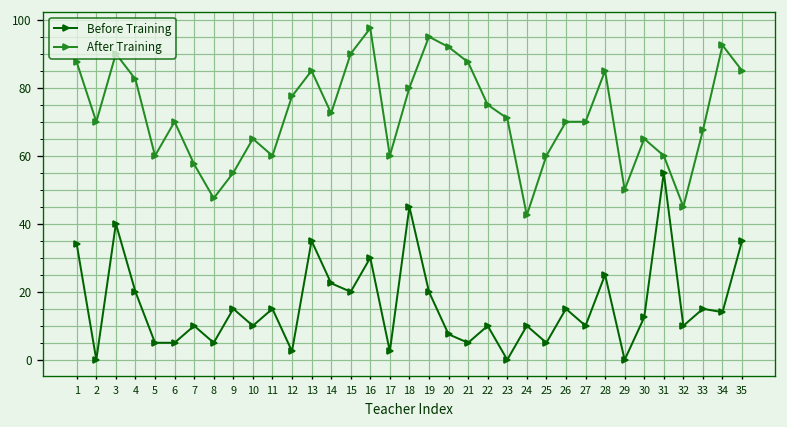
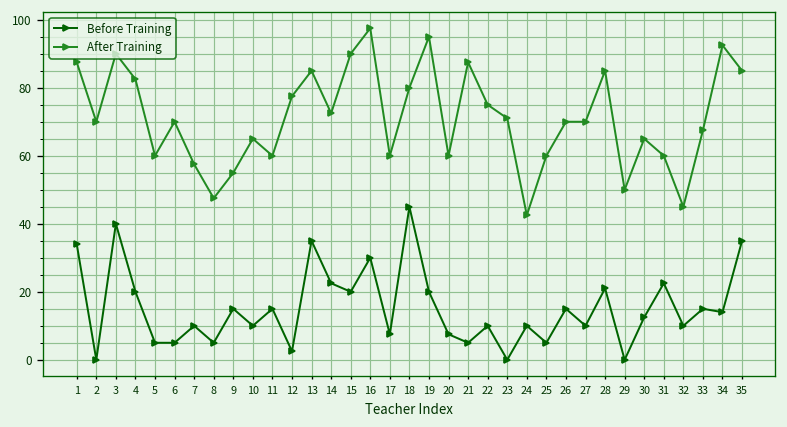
  {
    "Before Training": {
      "1": 34,
      "2": 0,
      "3": 40,
      "4": 20,
      "5": 5,
      "6": 5,
      "7": 10,
      "8": 5,
      "9": 15,
      "10": 10,
      "11": 15,
      "12": 3,
      "13": 35,
      "14": 23,
      "15": 20,
      "16": 30,
-     "17": 3,
+     "17": 8,
      "18": 45,
      "19": 20,
      "20": 8,
      "21": 5,
      "22": 10,
      "23": 0,
      "24": 10,
      "25": 5,
      "26": 15,
      "27": 10,
-     "28": 25,
+     "28": 21,
      "29": 0,
      "30": 13,
-     "31": 55,
+     "31": 23,
      "32": 10,
      "33": 15,
      "34": 14,
      "35": 35
    },
    "After Training": {
      "1": 88,
      "2": 70,
      "4": 83,
      "5": 60,
      "6": 70,
      "7": 58,
      "8": 48,
      "9": 55,
      "10": 65,
      "11": 60,
      "12": 78,
      "13": 85,
      "14": 73,
      "15": 90,
      "16": 98,
      "17": 60,
      "18": 80,
      "19": 95,
-     "20": 92,
+     "20": 60,
      "21": 88,
      "22": 75,
      "23": 71,
      "24": 43,
      "25": 60,
      "26": 70,
      "27": 70,
      "28": 85,
      "29": 50,
      "30": 65,
      "31": 60,
      "32": 45,
      "33": 68,
      "34": 93,
      "35": 85
    }
  }
